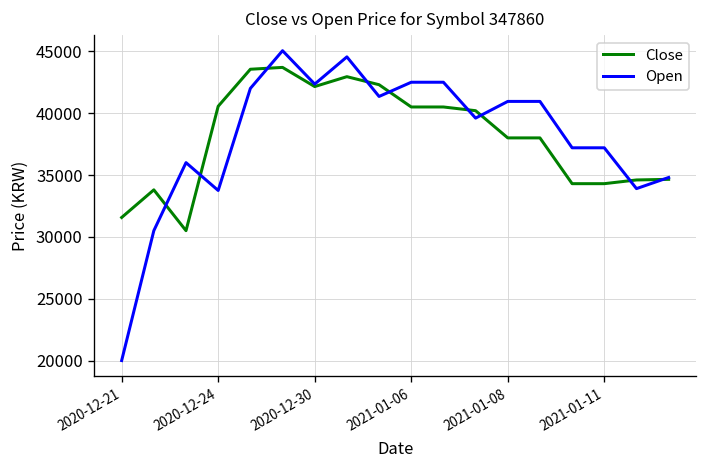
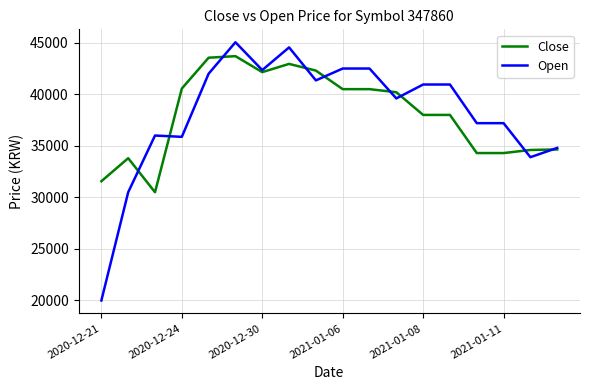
  {
    "Close": {
      "2020-12-21": 31600,
      "2020-12-24": 40600
    },
    "Open": {
      "2020-12-21": 20000,
-     "2020-12-24": 33800
+     "2020-12-24": 35900
    }
  }
